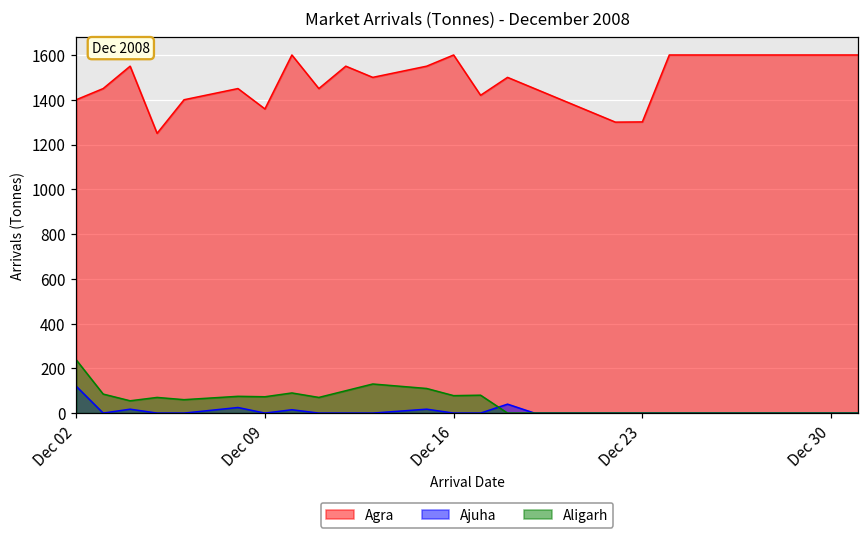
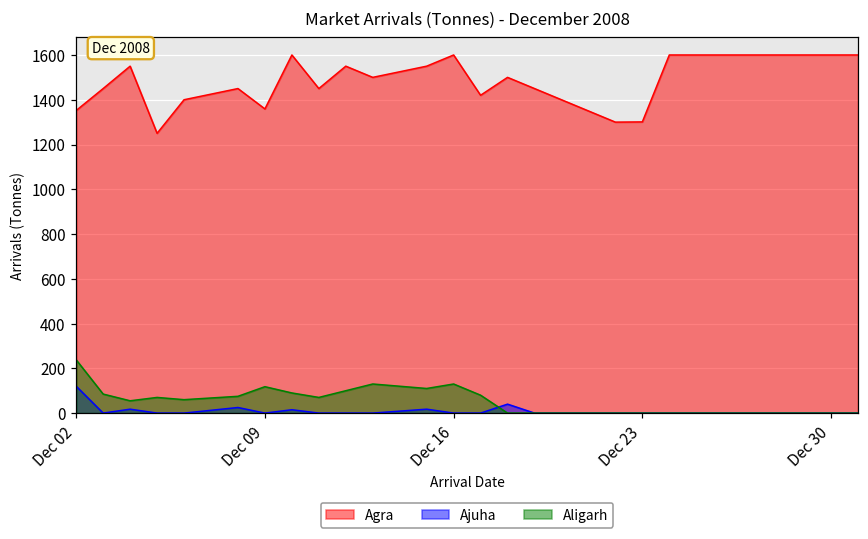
  {
    "Agra": {
-     "Dec 02": 1400,
+     "Dec 02": 1350,
      "Dec 09": 1360,
      "Dec 16": 1600,
      "Dec 23": 1300
    },
    "Ajuha": {
      "Dec 02": 120,
      "Dec 09": 0,
      "Dec 16": 0
    },
    "Aligarh": {
      "Dec 02": 240,
-     "Dec 09": 70,
-     "Dec 16": 80
+     "Dec 09": 120,
+     "Dec 16": 130
    }
  }
